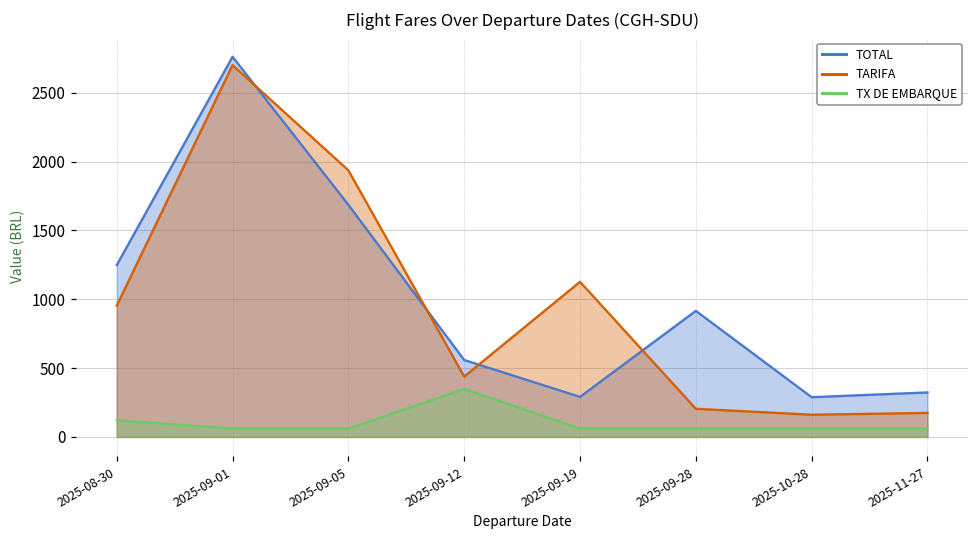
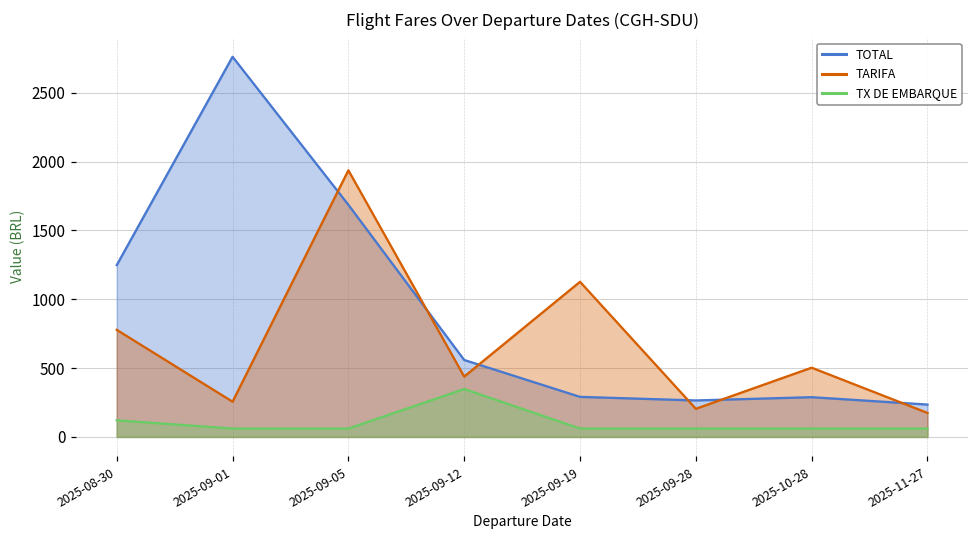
  {
    "TOTAL": {
      "2025-08-30": 1250,
      "2025-09-01": 2760,
      "2025-09-05": 1690,
      "2025-09-12": 560,
      "2025-09-19": 290,
-     "2025-09-28": 920,
+     "2025-09-28": 260,
      "2025-10-28": 290,
-     "2025-11-27": 320
+     "2025-11-27": 230
    },
    "TARIFA": {
-     "2025-08-30": 950,
-     "2025-09-01": 2700,
+     "2025-08-30": 780,
+     "2025-09-01": 260,
      "2025-09-05": 1940,
      "2025-09-12": 440,
      "2025-09-19": 1130,
      "2025-09-28": 200,
-     "2025-10-28": 160,
+     "2025-10-28": 500,
      "2025-11-27": 170
    },
    "TX DE EMBARQUE": {
      "2025-08-30": 120,
      "2025-09-01": 60,
      "2025-09-05": 60,
      "2025-09-12": 350,
      "2025-09-19": 60,
      "2025-09-28": 60,
      "2025-10-28": 60,
      "2025-11-27": 60
    }
  }
